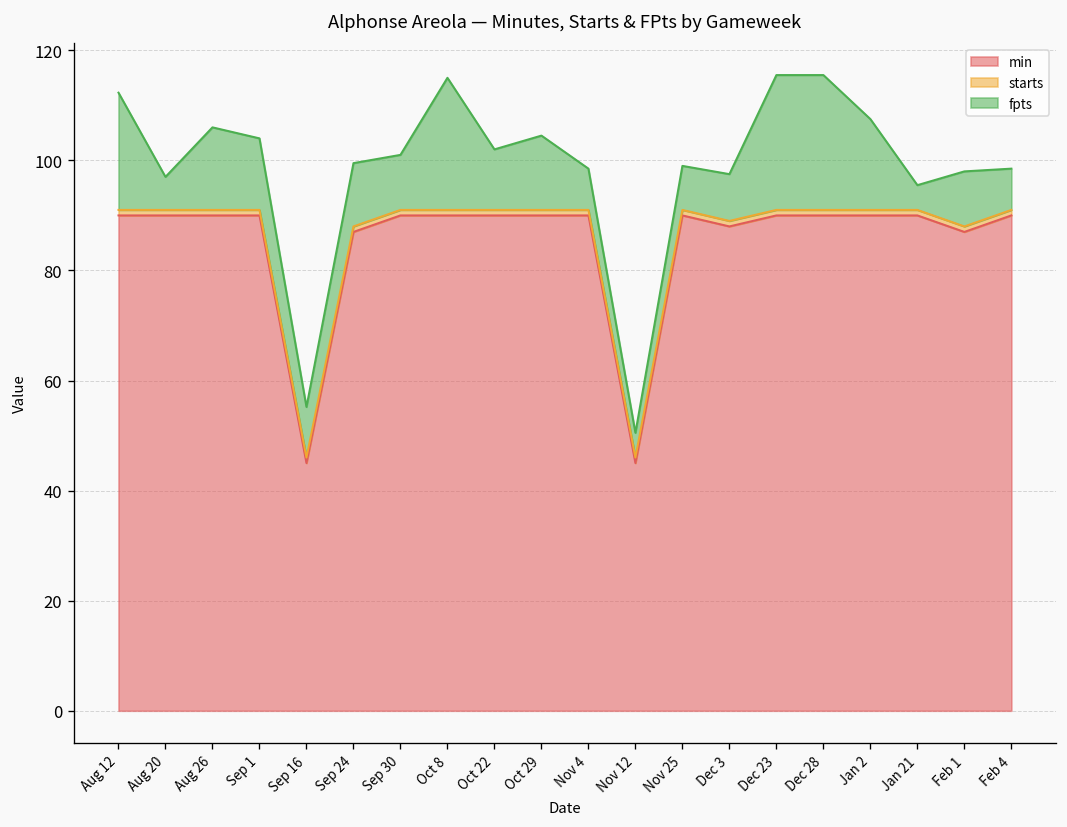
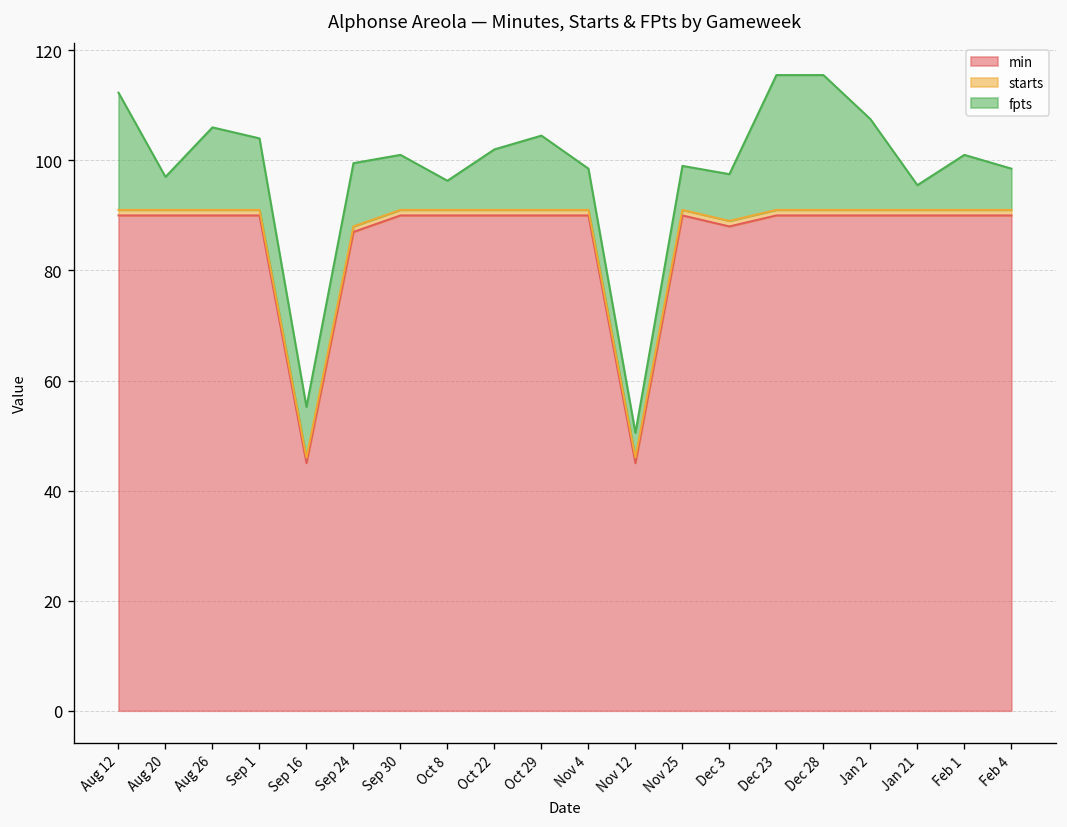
  {
    "min": {
      "Aug 12": 90,
      "Aug 20": 90,
      "Aug 26": 90,
      "Sep 1": 90,
      "Sep 16": 45,
      "Sep 24": 87,
      "Sep 30": 90,
      "Oct 8": 90,
      "Oct 22": 90,
      "Oct 29": 90,
      "Nov 4": 90,
      "Nov 12": 45,
      "Nov 25": 90,
      "Dec 3": 88,
      "Dec 23": 90,
      "Dec 28": 90,
      "Jan 2": 90,
      "Jan 21": 90,
-     "Feb 1": 87,
+     "Feb 1": 90,
      "Feb 4": 90
    },
    "starts": {
      "Aug 12": 1,
      "Aug 20": 1,
      "Aug 26": 1,
      "Sep 1": 1,
      "Sep 16": 1,
      "Sep 24": 1,
      "Sep 30": 1,
      "Oct 8": 1,
      "Oct 22": 1,
      "Oct 29": 1,
      "Nov 4": 1,
      "Nov 12": 1,
      "Nov 25": 1,
      "Dec 3": 1,
      "Dec 23": 1,
      "Dec 28": 1,
      "Jan 2": 1,
      "Jan 21": 1,
      "Feb 1": 1,
      "Feb 4": 1
    },
    "fpts": {
      "Aug 12": 21,
      "Aug 20": 6,
      "Aug 26": 15,
      "Sep 1": 13,
      "Sep 16": 9,
      "Sep 24": 12,
      "Sep 30": 10,
-     "Oct 8": 24,
+     "Oct 8": 5,
      "Oct 22": 11,
      "Oct 29": 14,
      "Nov 4": 8,
      "Nov 12": 5,
      "Nov 25": 8,
      "Dec 3": 9,
      "Dec 23": 25,
      "Dec 28": 25,
      "Jan 2": 17,
      "Jan 21": 5,
      "Feb 1": 10,
      "Feb 4": 8
    }
  }
